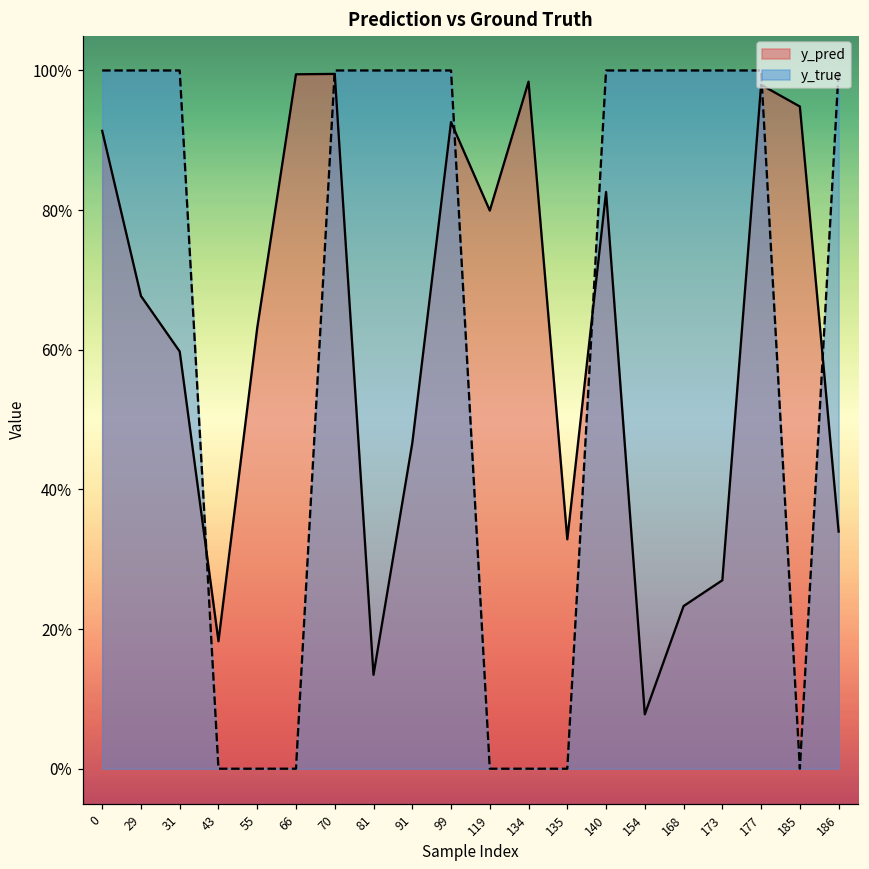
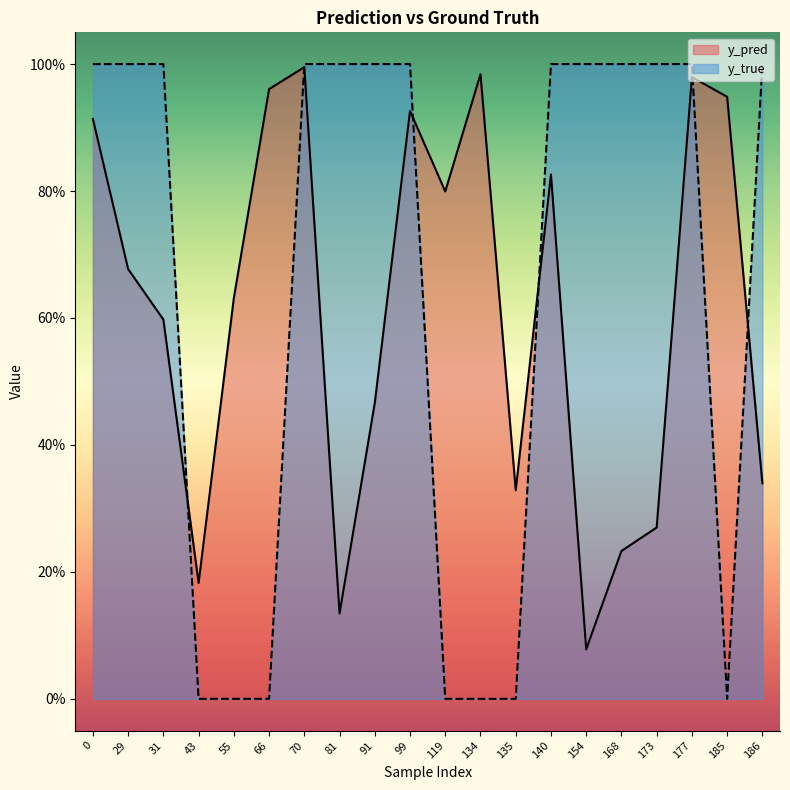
  {
    "y_pred": {
      "0": "91%",
      "29": "68%",
      "31": "60%",
      "43": "18%",
      "55": "63%",
-     "66": "99%",
+     "66": "96%",
      "70": "100%",
      "81": "13%",
      "91": "47%",
      "99": "93%",
      "119": "80%",
      "134": "98%",
      "135": "33%",
      "140": "83%",
      "154": "8%",
      "168": "23%",
      "173": "27%",
      "185": "95%",
      "186": "34%"
    },
    "y_true": {
      "0": "100%",
      "29": "100%",
      "31": "100%",
      "43": "0%",
      "55": "0%",
      "66": "0%",
      "70": "100%",
      "81": "100%",
      "91": "100%",
      "99": "100%",
      "119": "0%",
      "134": "0%",
      "135": "0%",
      "140": "100%",
      "154": "100%",
      "168": "100%",
      "173": "100%",
      "185": "0%"
    }
  }
